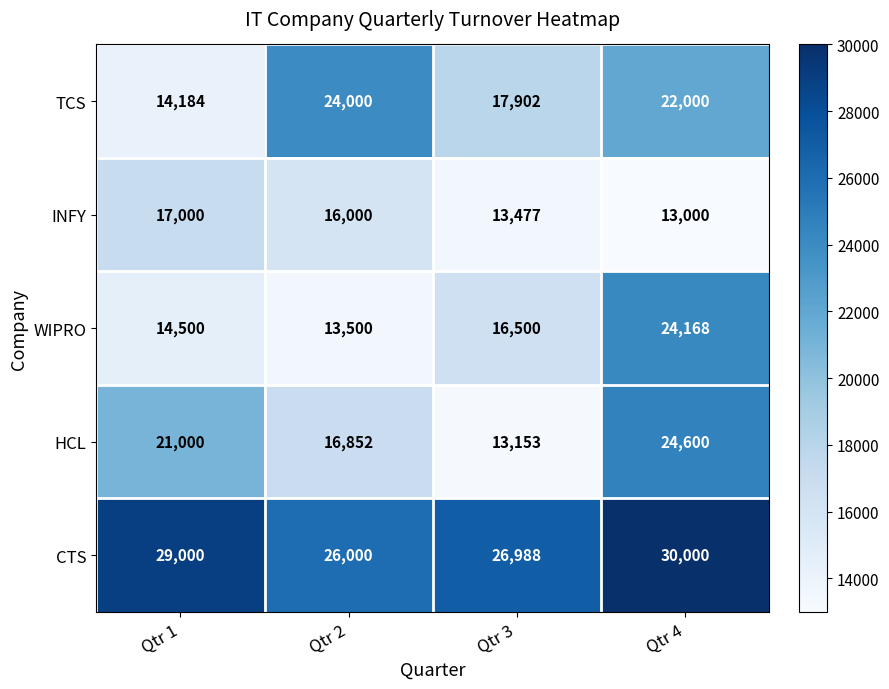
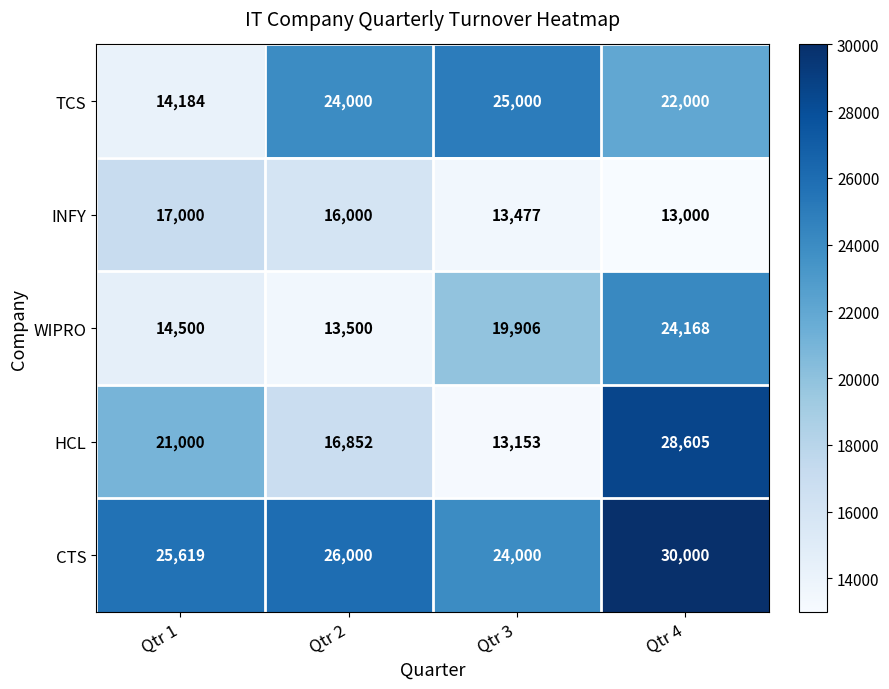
  {
    "TCS": {
      "Qtr 1": "14,184",
      "Qtr 2": "24,000",
-     "Qtr 3": "17,902",
+     "Qtr 3": "25,000",
      "Qtr 4": "22,000"
    },
    "INFY": {
      "Qtr 1": "17,000",
      "Qtr 2": "16,000",
      "Qtr 3": "13,477",
      "Qtr 4": "13,000"
    },
    "WIPRO": {
      "Qtr 1": "14,500",
      "Qtr 2": "13,500",
-     "Qtr 3": "16,500",
+     "Qtr 3": "19,906",
      "Qtr 4": "24,168"
    },
    "HCL": {
      "Qtr 1": "21,000",
      "Qtr 2": "16,852",
      "Qtr 3": "13,153",
-     "Qtr 4": "24,600"
+     "Qtr 4": "28,605"
    },
    "CTS": {
-     "Qtr 1": "29,000",
+     "Qtr 1": "25,619",
      "Qtr 2": "26,000",
-     "Qtr 3": "26,988",
+     "Qtr 3": "24,000",
      "Qtr 4": "30,000"
    }
  }
